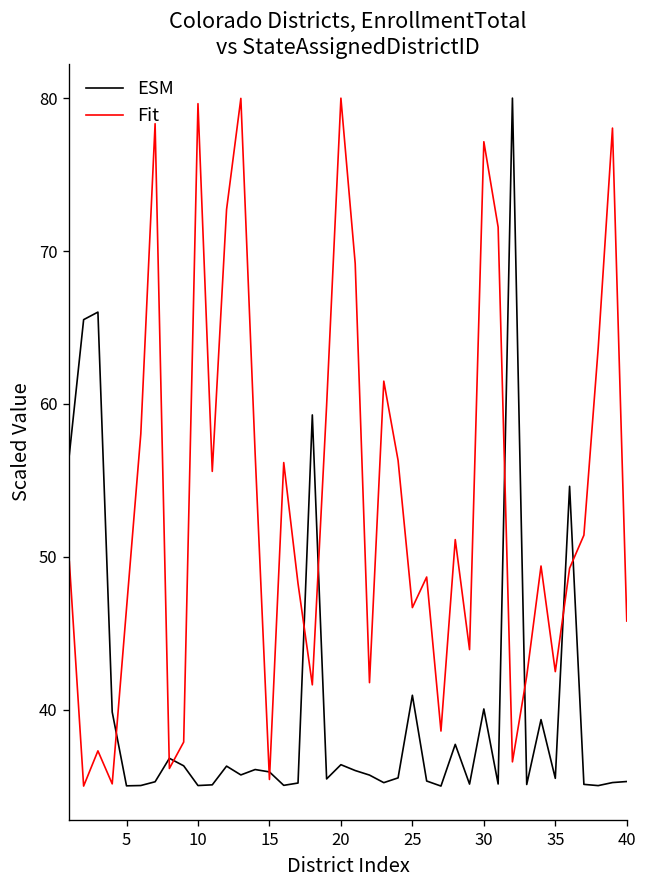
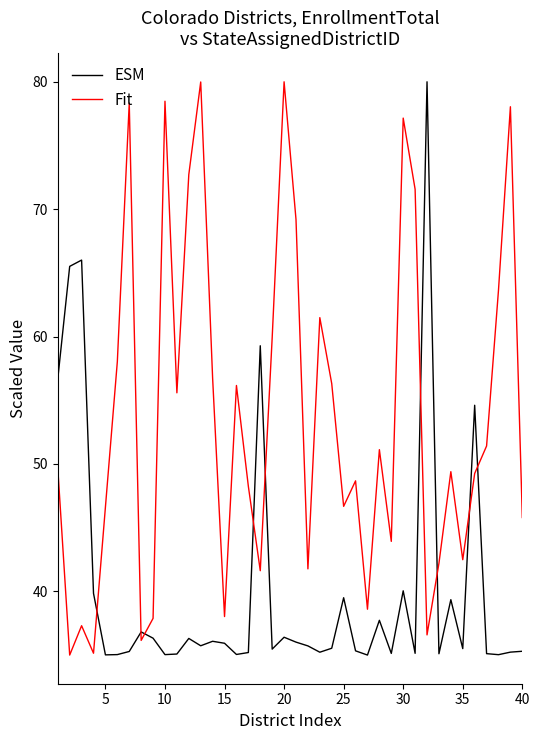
  {
    "ESM": {
      "5": 35.0,
      "10": 35.0,
      "15": 35.9,
      "20": 36.4,
-     "25": 40.9,
+     "25": 39.5,
      "30": 40.0,
      "35": 35.5,
      "40": 35.3
    },
    "Fit": {
      "5": 46.6,
-     "10": 79.6,
-     "15": 35.4,
+     "10": 78.5,
+     "15": 38.0,
      "20": 80.0,
      "25": 46.7,
      "30": 77.1,
      "35": 42.5,
      "40": 45.8
    }
  }
